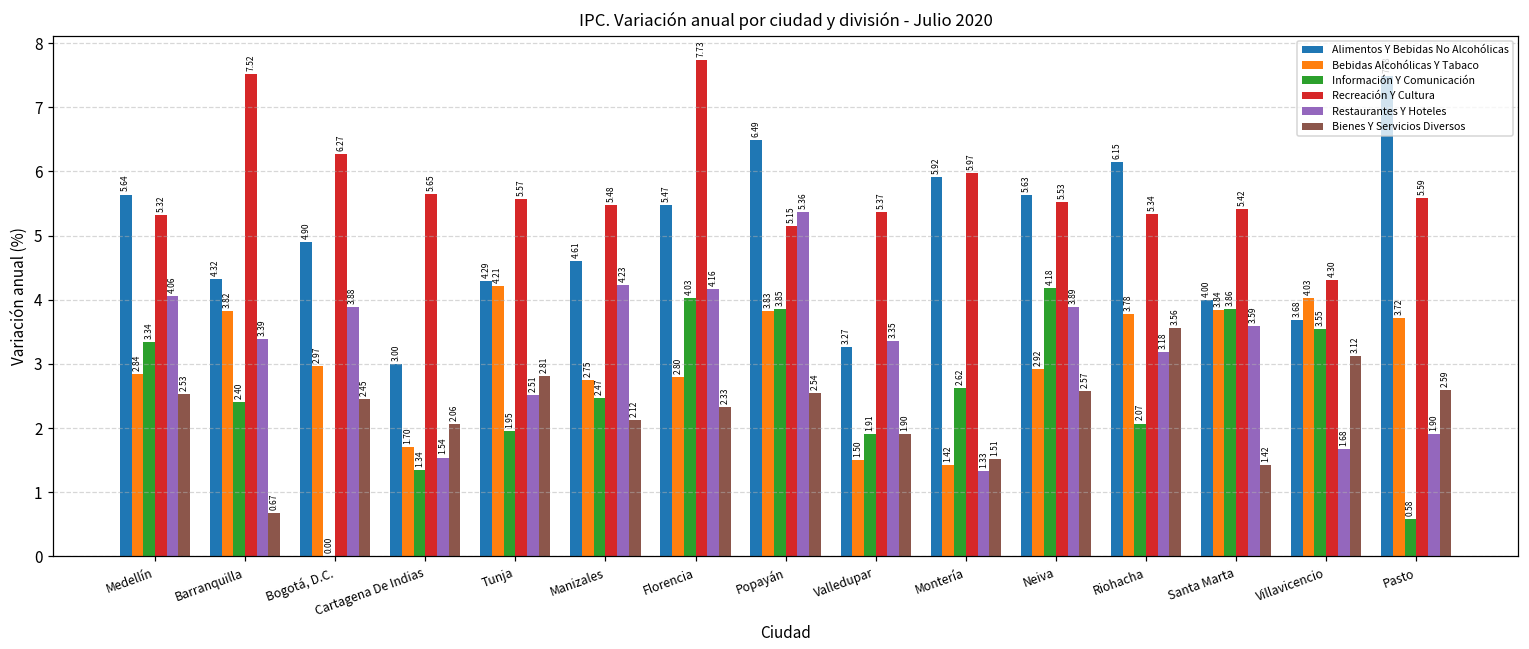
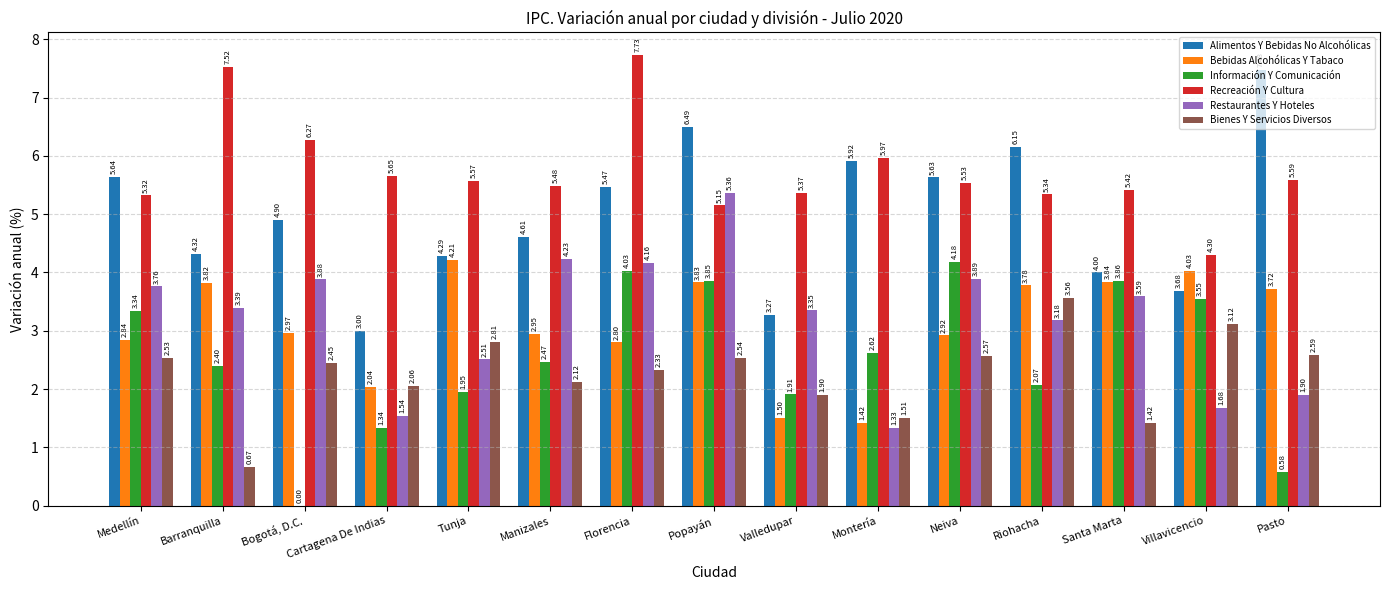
  {
    "Alimentos Y Bebidas No Alcohólicas": {
      "Medellín": 5.64,
      "Barranquilla": 4.32,
      "Bogotá, D.C.": 4.90,
      "Cartagena De Indias": 3.00,
      "Tunja": 4.29,
      "Manizales": 4.61,
      "Florencia": 5.47,
      "Popayán": 6.49,
      "Valledupar": 3.27,
      "Montería": 5.92,
      "Neiva": 5.63,
      "Riohacha": 6.15,
      "Santa Marta": 4.00,
      "Villavicencio": 3.68
    },
    "Bebidas Alcohólicas Y Tabaco": {
      "Medellín": 2.84,
      "Barranquilla": 3.82,
      "Bogotá, D.C.": 2.97,
-     "Cartagena De Indias": 1.70,
+     "Cartagena De Indias": 2.04,
      "Tunja": 4.21,
-     "Manizales": 2.75,
+     "Manizales": 2.95,
      "Florencia": 2.80,
      "Popayán": 3.83,
      "Valledupar": 1.50,
      "Montería": 1.42,
      "Neiva": 2.92,
      "Riohacha": 3.78,
      "Santa Marta": 3.84,
      "Villavicencio": 4.03,
      "Pasto": 3.72
    },
    "Información Y Comunicación": {
      "Medellín": 3.34,
      "Barranquilla": 2.40,
      "Bogotá, D.C.": 0.00,
      "Cartagena De Indias": 1.34,
      "Tunja": 1.95,
      "Manizales": 2.47,
      "Florencia": 4.03,
      "Popayán": 3.85,
      "Valledupar": 1.91,
      "Montería": 2.62,
      "Neiva": 4.18,
      "Riohacha": 2.07,
      "Santa Marta": 3.86,
      "Villavicencio": 3.55,
      "Pasto": 0.58
    },
    "Recreación Y Cultura": {
      "Medellín": 5.32,
      "Barranquilla": 7.52,
      "Bogotá, D.C.": 6.27,
      "Cartagena De Indias": 5.65,
      "Tunja": 5.57,
      "Manizales": 5.48,
      "Florencia": 7.73,
      "Popayán": 5.15,
      "Valledupar": 5.37,
      "Montería": 5.97,
      "Neiva": 5.53,
      "Riohacha": 5.34,
      "Santa Marta": 5.42,
      "Villavicencio": 4.30,
      "Pasto": 5.59
    },
    "Restaurantes Y Hoteles": {
-     "Medellín": 4.06,
+     "Medellín": 3.76,
      "Barranquilla": 3.39,
      "Bogotá, D.C.": 3.88,
      "Cartagena De Indias": 1.54,
      "Tunja": 2.51,
      "Manizales": 4.23,
      "Florencia": 4.16,
      "Popayán": 5.36,
      "Valledupar": 3.35,
      "Montería": 1.33,
      "Neiva": 3.89,
      "Riohacha": 3.18,
      "Santa Marta": 3.59,
      "Villavicencio": 1.68,
      "Pasto": 1.90
    },
    "Bienes Y Servicios Diversos": {
      "Medellín": 2.53,
      "Barranquilla": 0.67,
      "Bogotá, D.C.": 2.45,
      "Cartagena De Indias": 2.06,
      "Tunja": 2.81,
      "Manizales": 2.12,
      "Florencia": 2.33,
      "Popayán": 2.54,
      "Valledupar": 1.90,
      "Montería": 1.51,
      "Neiva": 2.57,
      "Riohacha": 3.56,
      "Santa Marta": 1.42,
      "Villavicencio": 3.12,
      "Pasto": 2.59
    }
  }
